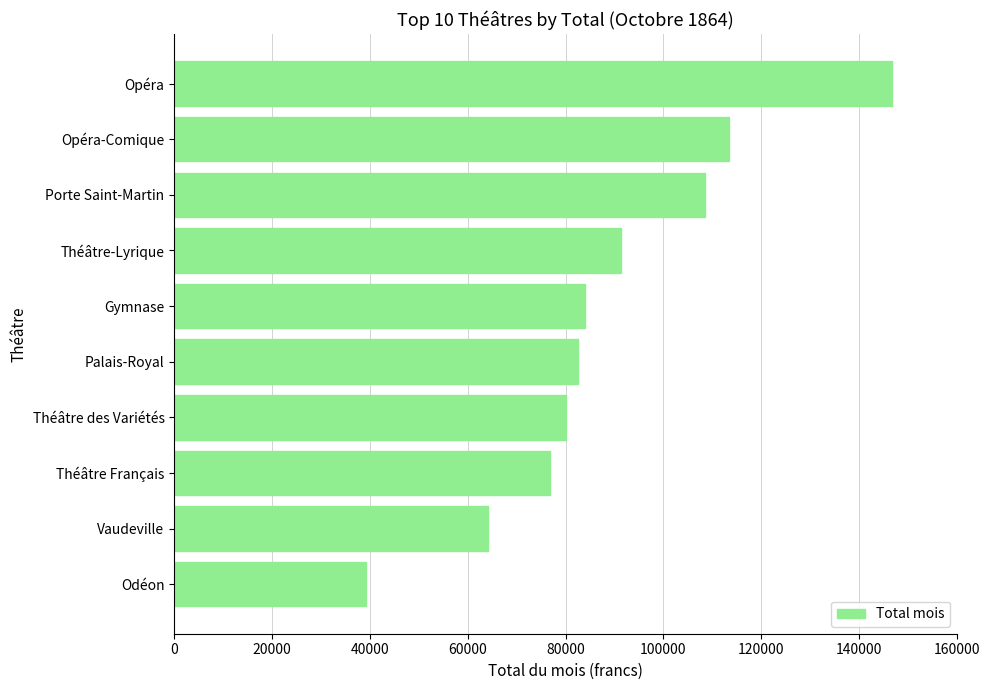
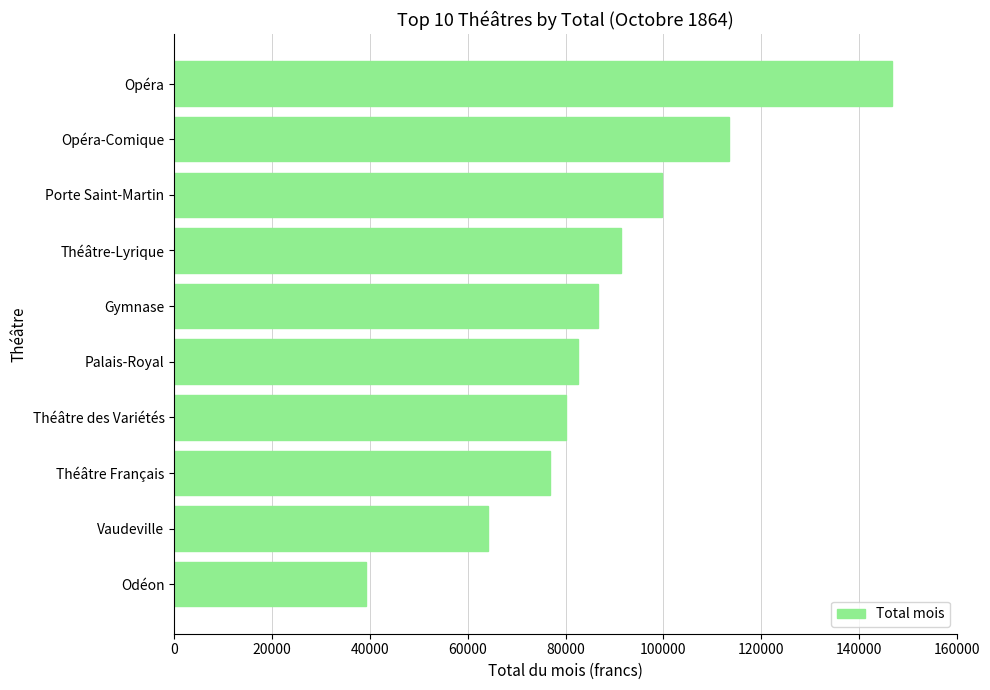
  {
    "Opéra": 147000,
    "Opéra-Comique": 113000,
-   "Porte Saint-Martin": 109000,
+   "Porte Saint-Martin": 100000,
    "Théâtre-Lyrique": 91000,
-   "Gymnase": 84000,
+   "Gymnase": 87000,
    "Palais-Royal": 83000,
    "Théâtre des Variétés": 80000,
    "Théâtre Français": 77000,
    "Vaudeville": 64000,
    "Odéon": 39000
  }
